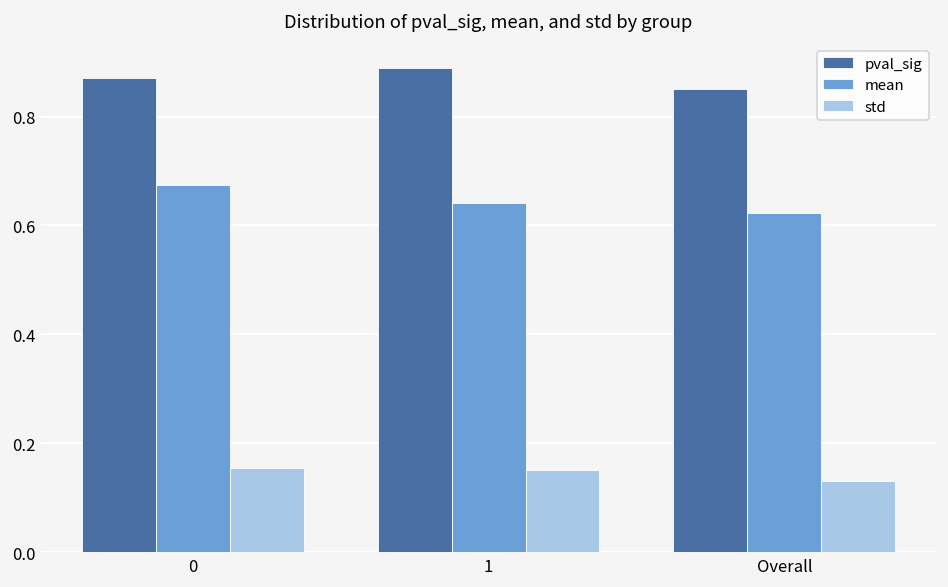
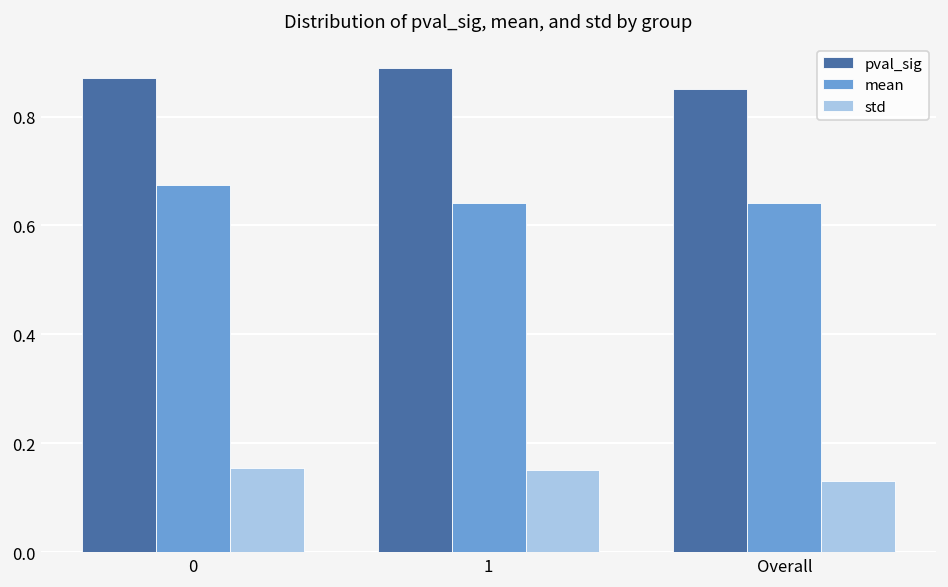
  {
    "pval_sig": {
      "0": 0.87,
      "1": 0.89,
      "Overall": 0.85
    },
    "mean": {
      "0": 0.67,
      "1": 0.64,
-     "Overall": 0.62
+     "Overall": 0.64
    },
    "std": {
      "0": 0.16,
      "1": 0.15,
      "Overall": 0.13
    }
  }
